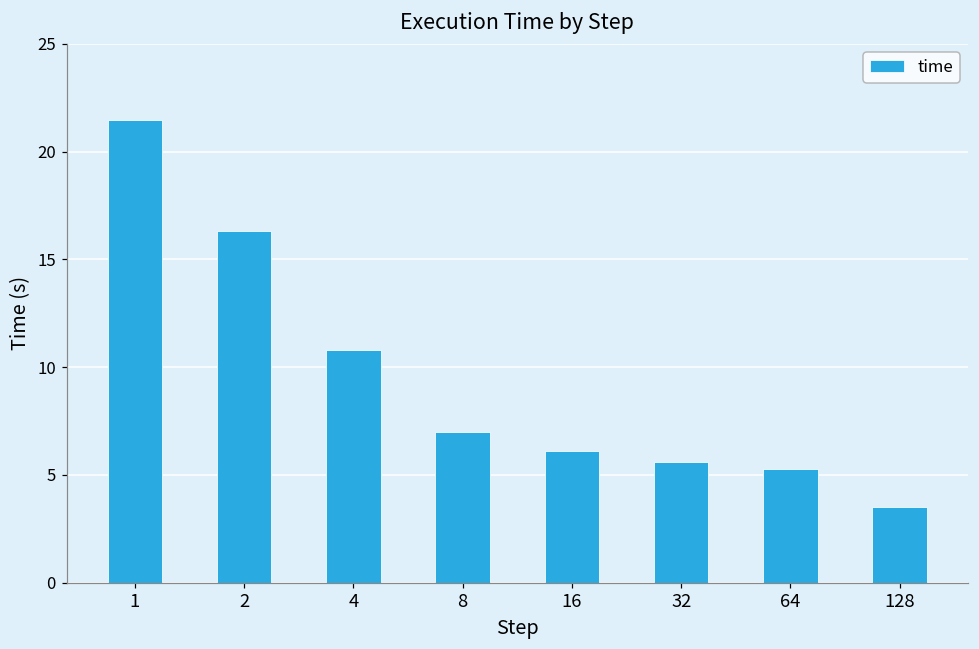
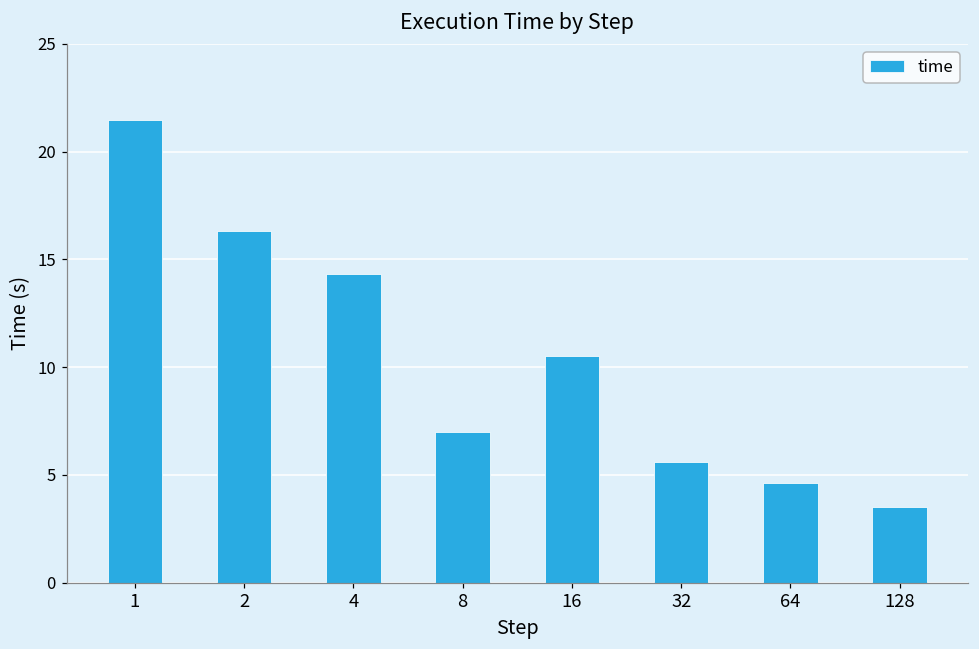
  {
    "1": 21.5,
    "2": 16.3,
-   "4": 10.8,
+   "4": 14.3,
    "8": 7.0,
-   "16": 6.1,
+   "16": 10.5,
    "32": 5.6,
-   "64": 5.3,
+   "64": 4.6,
    "128": 3.5
  }
